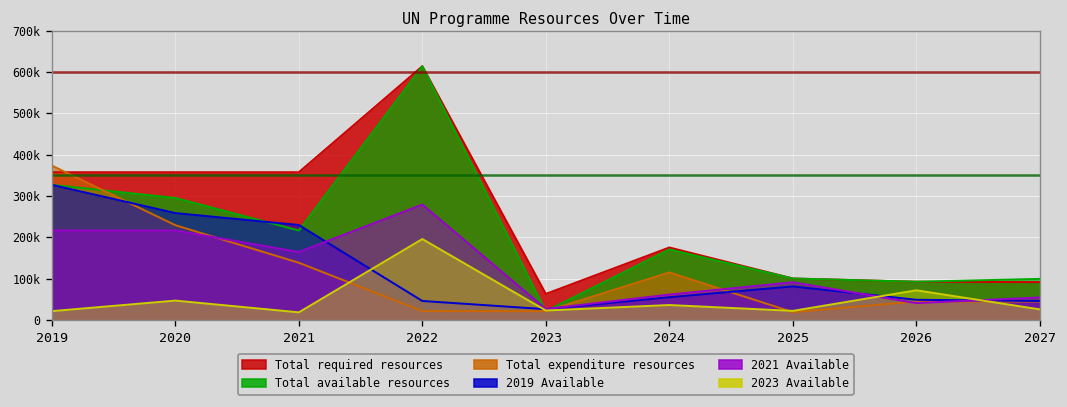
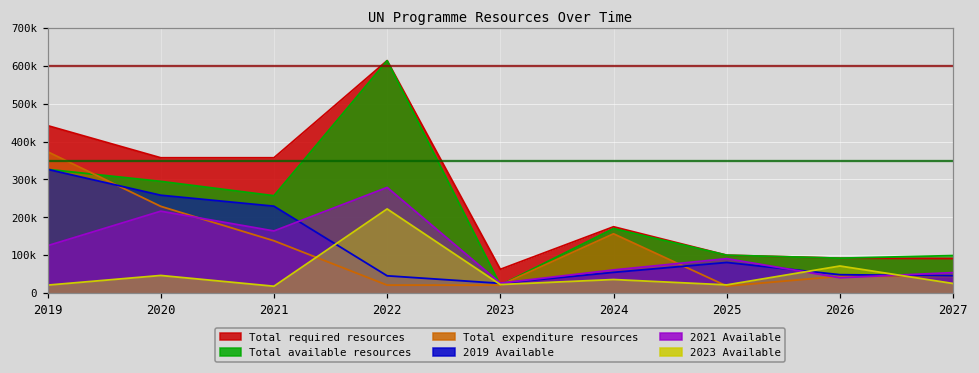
  {
    "Total required resources": {
-     "2019": 360000,
+     "2019": 440000,
      "2020": 360000,
      "2021": 360000,
      "2023": 60000,
      "2027": 90000
    },
    "Total available resources": {
      "2020": 290000,
-     "2021": 220000,
+     "2021": 260000,
      "2027": 100000
    },
    "Total expenditure resources": {
      "2019": 370000,
      "2020": 230000,
      "2021": 140000,
      "2022": 20000,
-     "2024": 110000
+     "2024": 160000
    },
    "2019 Available": {
      "2020": 260000,
      "2021": 230000,
      "2022": 50000,
      "2025": 80000
    },
    "2021 Available": {
-     "2019": 220000,
+     "2019": 130000,
      "2020": 220000,
      "2021": 160000,
      "2022": 280000,
      "2025": 90000,
      "2027": 50000
    },
    "2023 Available": {
      "2019": 20000,
      "2020": 50000,
      "2021": 20000,
-     "2022": 200000,
+     "2022": 220000,
      "2024": 40000,
      "2026": 70000,
      "2027": 30000
    }
  }
